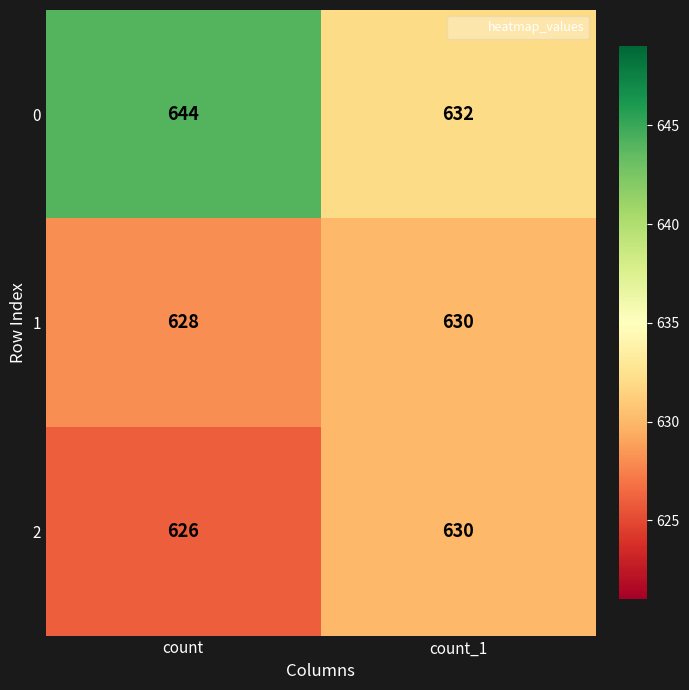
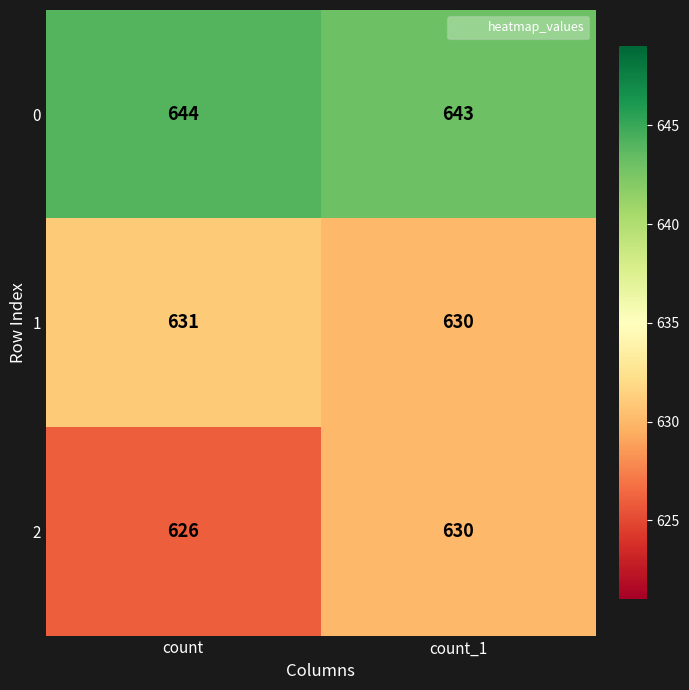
  {
    "0": {
      "count": 644,
-     "count_1": 632
+     "count_1": 643
    },
    "1": {
-     "count": 628,
+     "count": 631,
      "count_1": 630
    },
    "2": {
      "count": 626,
      "count_1": 630
    }
  }
